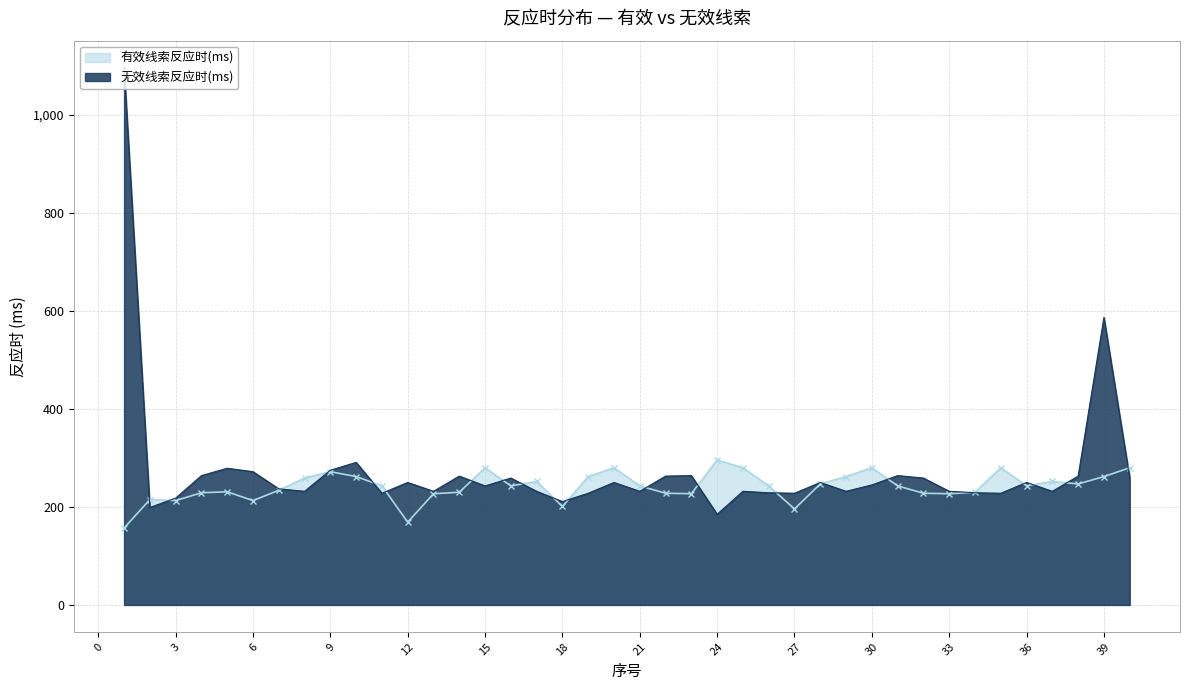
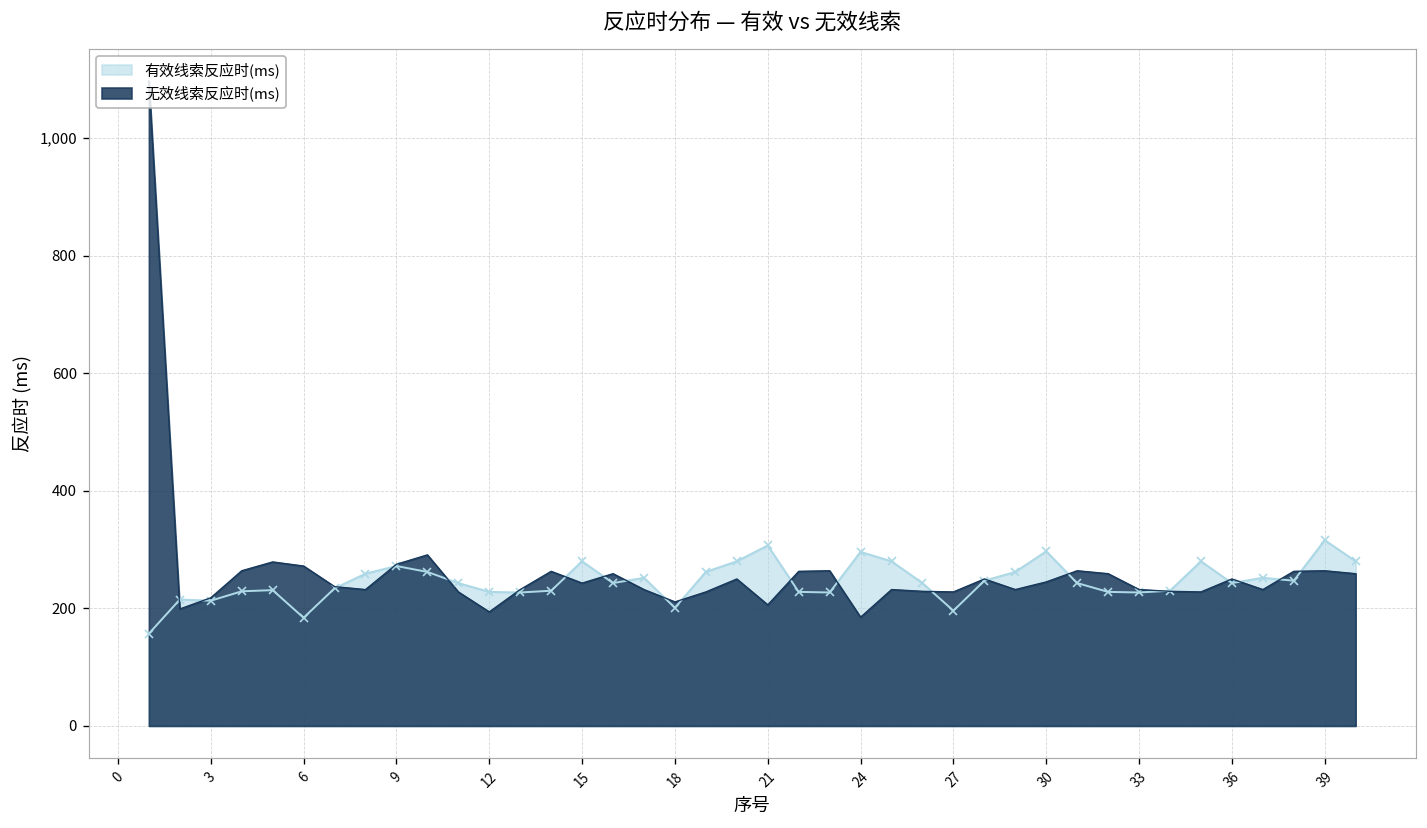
  {
    "有效线索反应时(ms)": {
-     "6": 210,
-     "12": 170,
+     "6": 180,
+     "12": 230,
      "15": 280,
      "18": 200,
-     "21": 240,
+     "21": 310,
      "24": 300,
      "27": 200,
-     "30": 280,
+     "30": 300,
      "36": 240,
-     "39": 260
+     "39": 320
    },
    "无效线索反应时(ms)": {
      "6": 270,
-     "12": 250,
+     "12": 190,
      "15": 240,
      "18": 210,
-     "21": 230,
+     "21": 210,
      "24": 190,
      "27": 230,
      "30": 250,
      "36": 250,
-     "39": 590
+     "39": 260
    }
  }
